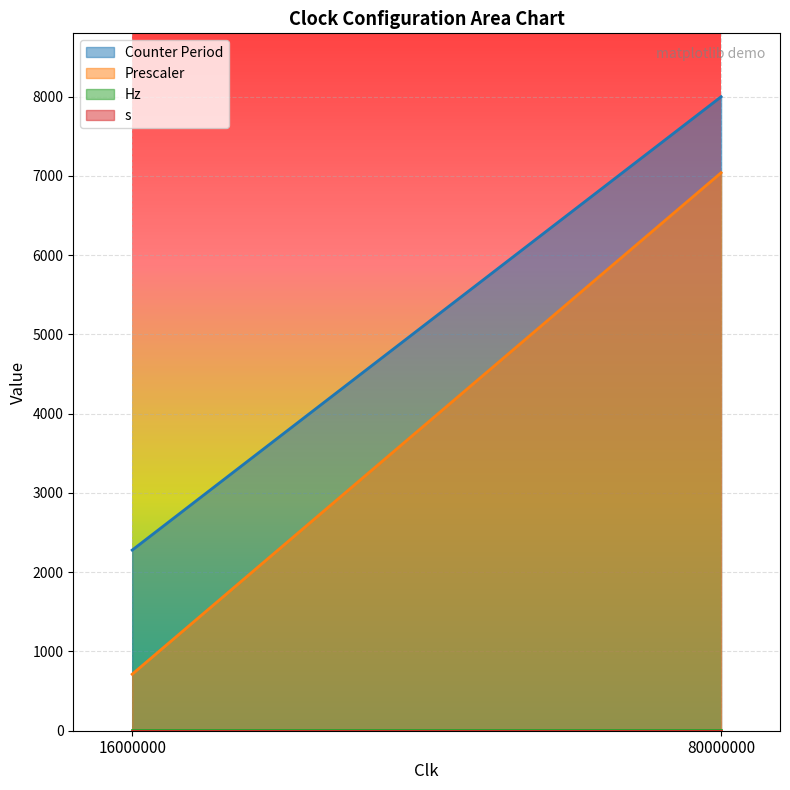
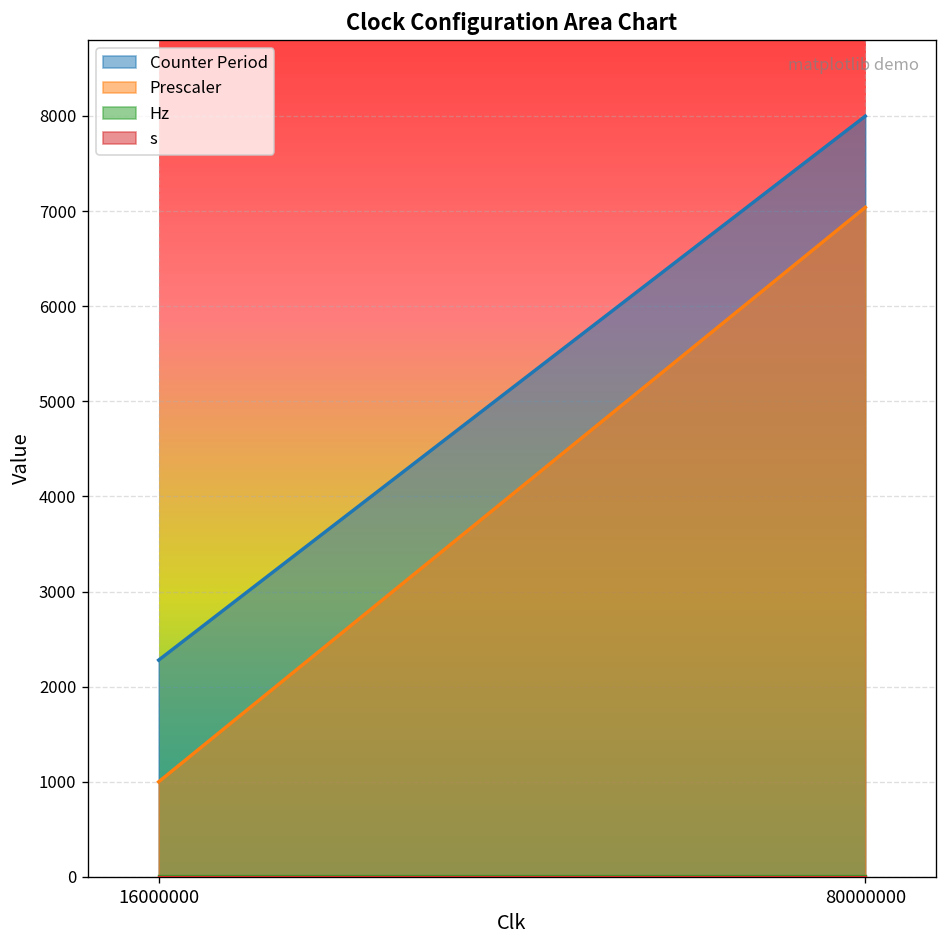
  {
    "Counter Period": {
      "16000000": 2300,
      "80000000": 8000
    },
    "Prescaler": {
-     "16000000": 700,
+     "16000000": 1000,
      "80000000": 7000
    }
  }
